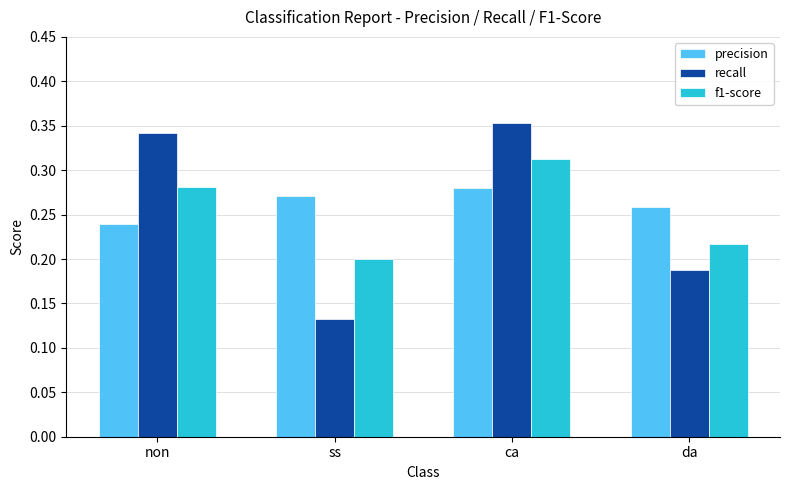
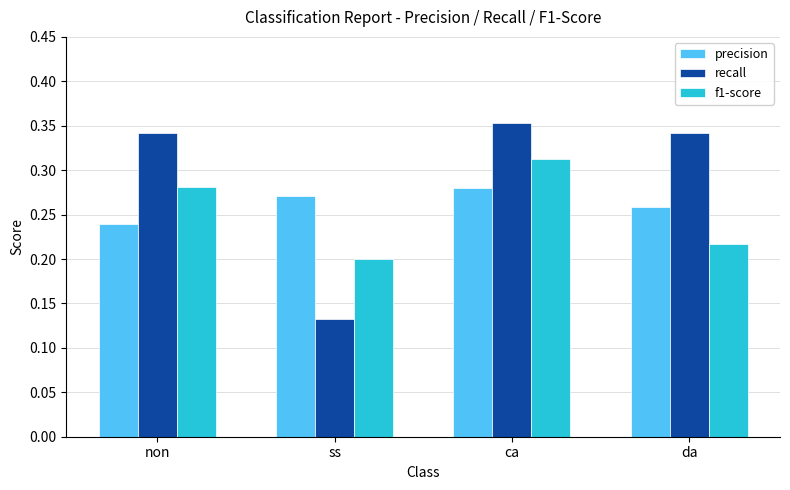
  {
    "recall": {
      "non": 0.34,
      "ss": 0.13,
      "ca": 0.35,
-     "da": 0.19
+     "da": 0.34
    }
  }
